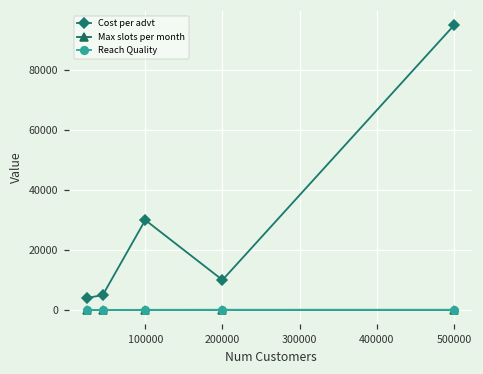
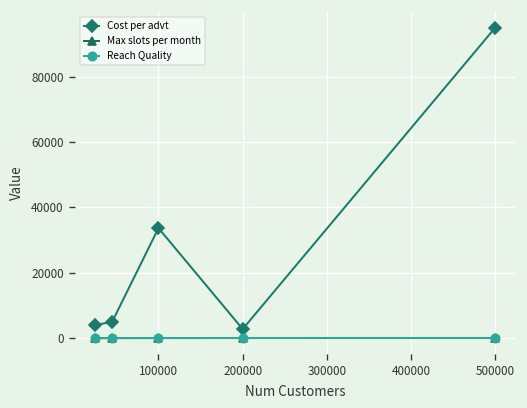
  {
    "Cost per advt": {
-     "100000": 30000,
-     "200000": 10000,
+     "100000": 34000,
+     "200000": 3000,
      "500000": 95000
    },
    "Reach Quality": {
      "100000": 0,
      "200000": 0,
      "500000": 0
    }
  }
